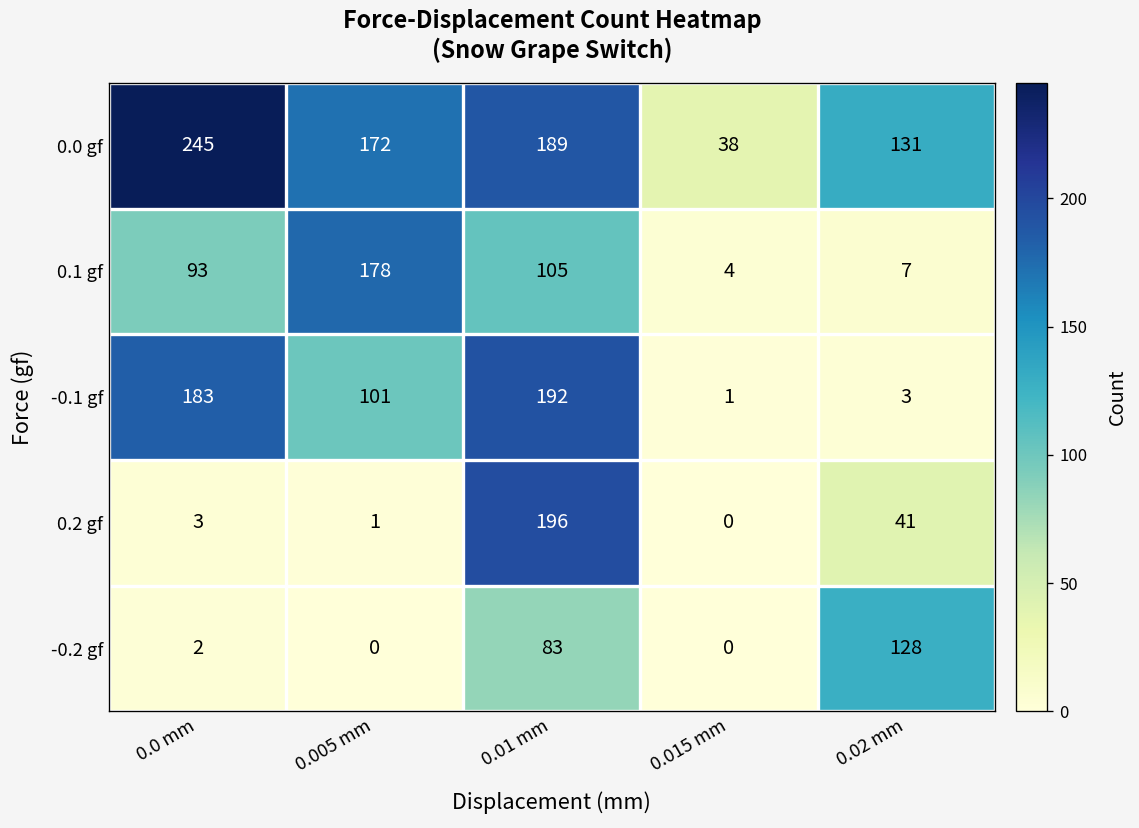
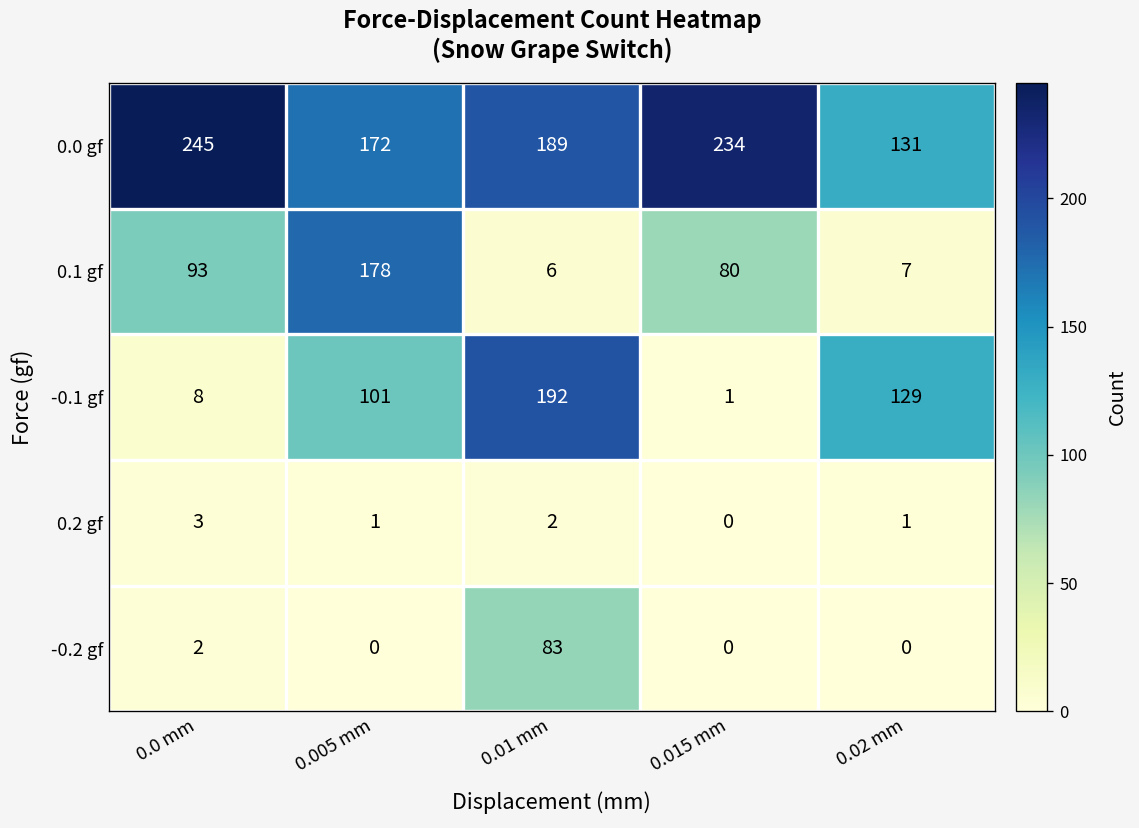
  {
    "0.0 gf": {
      "0.0 mm": 245,
      "0.005 mm": 172,
      "0.01 mm": 189,
-     "0.015 mm": 38,
+     "0.015 mm": 234,
      "0.02 mm": 131
    },
    "0.1 gf": {
      "0.0 mm": 93,
      "0.005 mm": 178,
-     "0.01 mm": 105,
-     "0.015 mm": 4,
+     "0.01 mm": 6,
+     "0.015 mm": 80,
      "0.02 mm": 7
    },
    "-0.1 gf": {
-     "0.0 mm": 183,
+     "0.0 mm": 8,
      "0.005 mm": 101,
      "0.01 mm": 192,
      "0.015 mm": 1,
-     "0.02 mm": 3
+     "0.02 mm": 129
    },
    "0.2 gf": {
      "0.0 mm": 3,
      "0.005 mm": 1,
-     "0.01 mm": 196,
+     "0.01 mm": 2,
      "0.015 mm": 0,
-     "0.02 mm": 41
+     "0.02 mm": 1
    },
    "-0.2 gf": {
      "0.0 mm": 2,
      "0.005 mm": 0,
      "0.01 mm": 83,
      "0.015 mm": 0,
-     "0.02 mm": 128
+     "0.02 mm": 0
    }
  }
